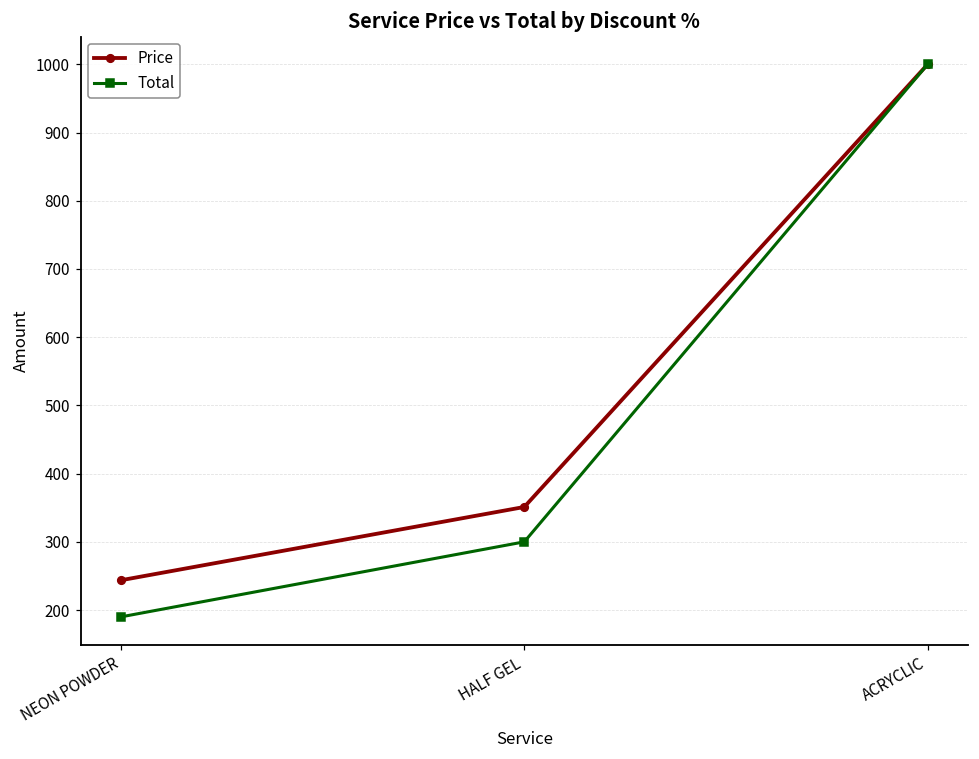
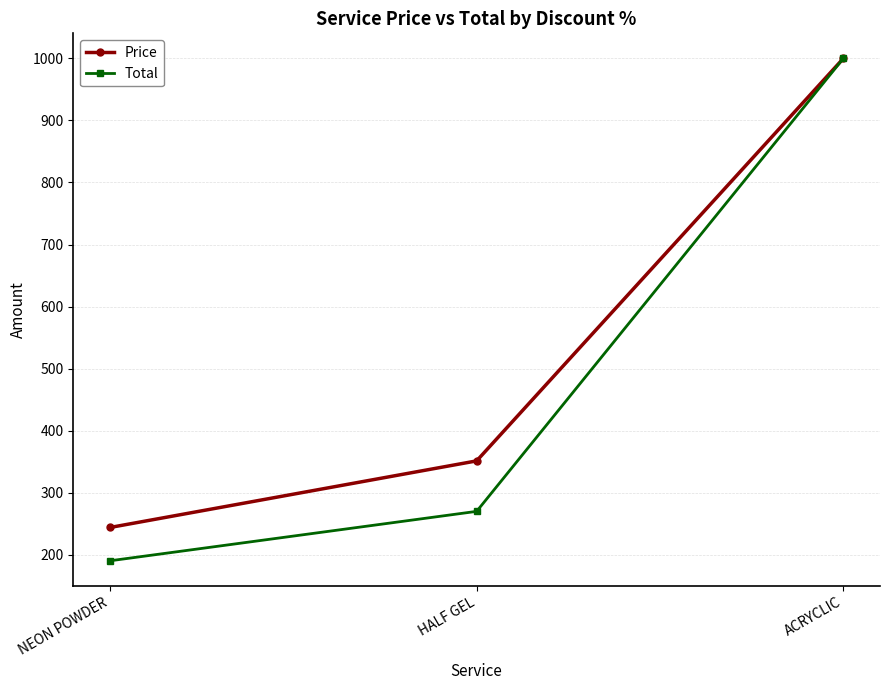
  {
    "Price": {
      "NEON POWDER": 240,
      "HALF GEL": 350
    },
    "Total": {
      "NEON POWDER": 190,
-     "HALF GEL": 300
+     "HALF GEL": 270
    }
  }
